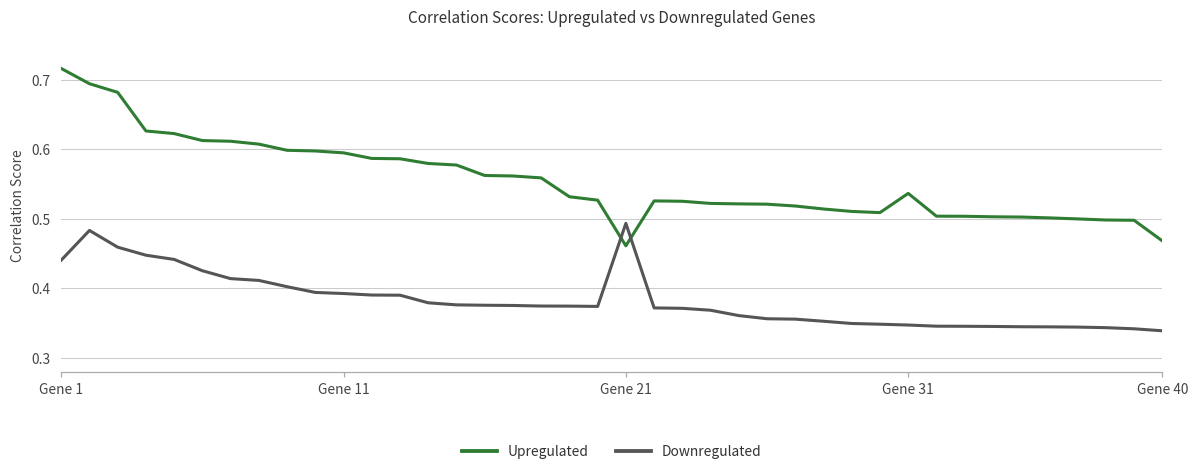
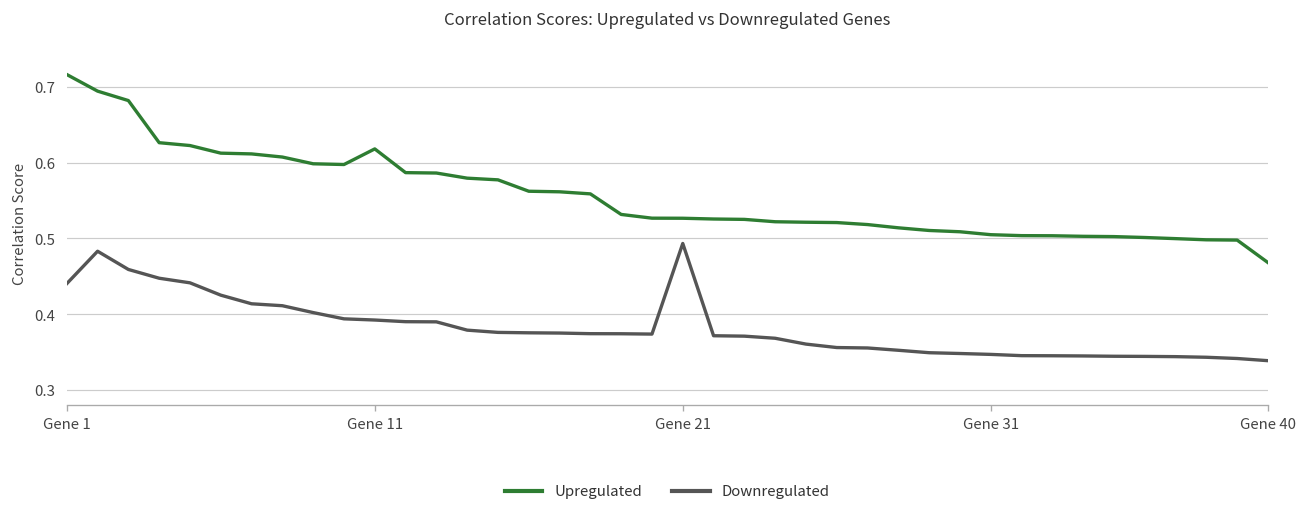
  {
    "Upregulated": {
      "Gene 1": 0.72,
-     "Gene 11": 0.59,
-     "Gene 21": 0.46,
-     "Gene 31": 0.54,
+     "Gene 11": 0.62,
+     "Gene 21": 0.53,
+     "Gene 31": 0.50,
      "Gene 40": 0.47
    },
    "Downregulated": {
      "Gene 1": 0.44,
      "Gene 11": 0.39,
      "Gene 21": 0.49,
      "Gene 31": 0.35,
      "Gene 40": 0.34
    }
  }
